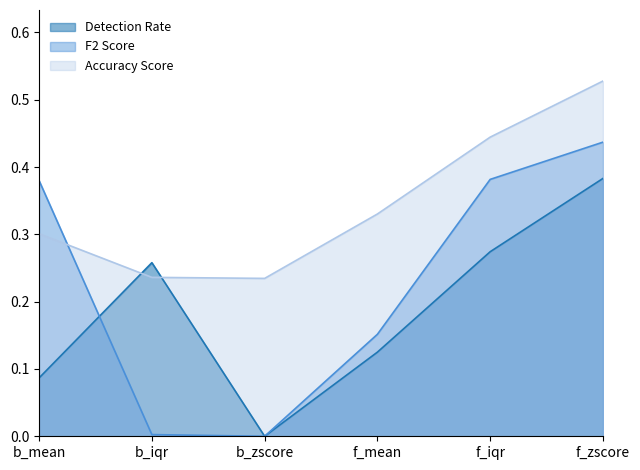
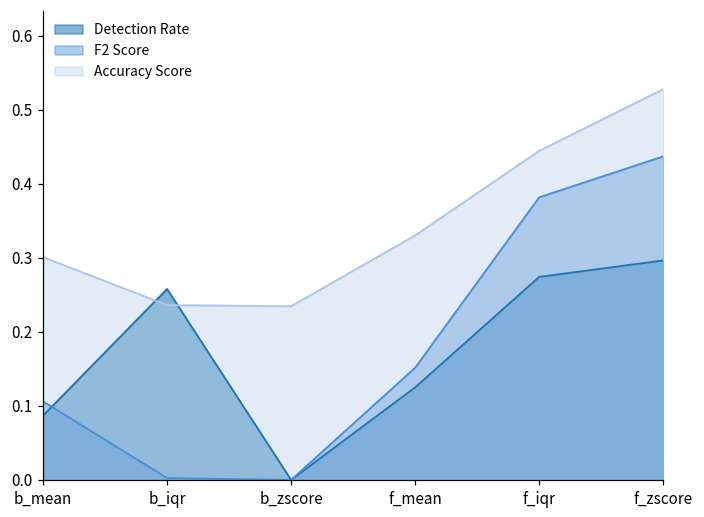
  {
    "Detection Rate": {
      "b_mean": 0.09,
      "b_iqr": 0.26,
      "f_mean": 0.13,
      "f_iqr": 0.27,
-     "f_zscore": 0.38
+     "f_zscore": 0.30
    },
    "F2 Score": {
-     "b_mean": 0.38,
+     "b_mean": 0.11,
      "b_iqr": 0.00,
      "f_mean": 0.15,
      "f_iqr": 0.38,
      "f_zscore": 0.44
    },
    "Accuracy Score": {
      "b_mean": 0.30,
      "b_iqr": 0.24,
      "b_zscore": 0.23,
      "f_mean": 0.33,
      "f_iqr": 0.44,
      "f_zscore": 0.53
    }
  }
